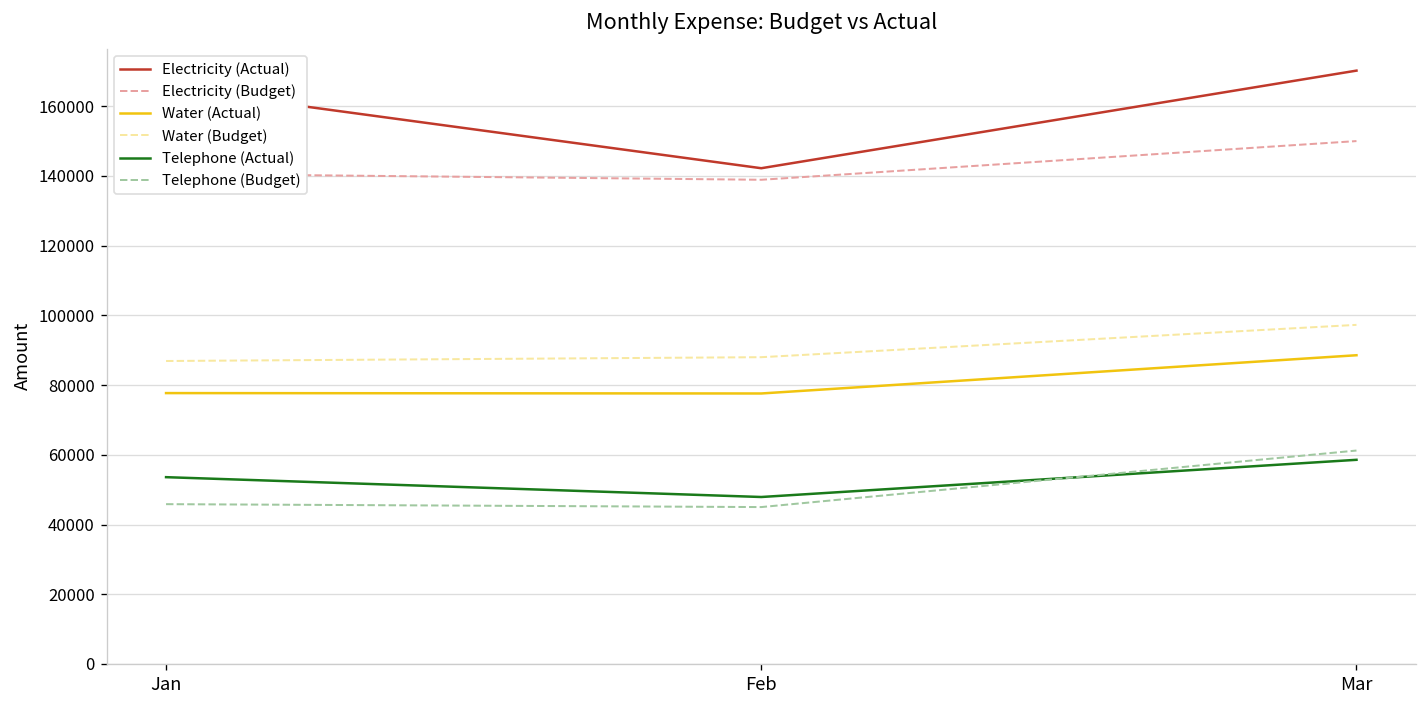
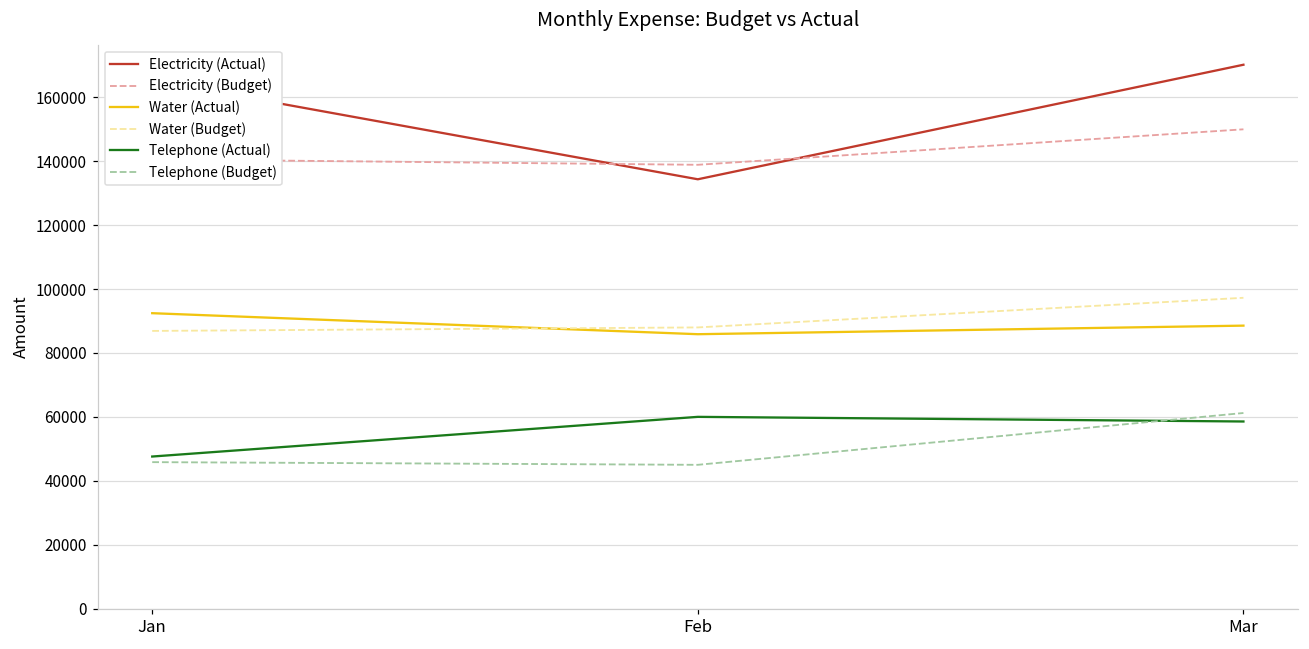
  {
    "Electricity (Actual)": {
-     "Feb": 142000,
+     "Feb": 134000,
      "Mar": 170000
    },
    "Electricity (Budget)": {
      "Feb": 139000,
      "Mar": 150000
    },
    "Water (Actual)": {
-     "Jan": 78000,
-     "Feb": 78000,
+     "Jan": 92000,
+     "Feb": 86000,
      "Mar": 89000
    },
    "Water (Budget)": {
      "Jan": 87000,
      "Feb": 88000,
      "Mar": 97000
    },
    "Telephone (Actual)": {
-     "Jan": 54000,
-     "Feb": 48000,
+     "Jan": 48000,
+     "Feb": 60000,
      "Mar": 59000
    },
    "Telephone (Budget)": {
      "Jan": 46000,
      "Feb": 45000,
      "Mar": 61000
    }
  }
